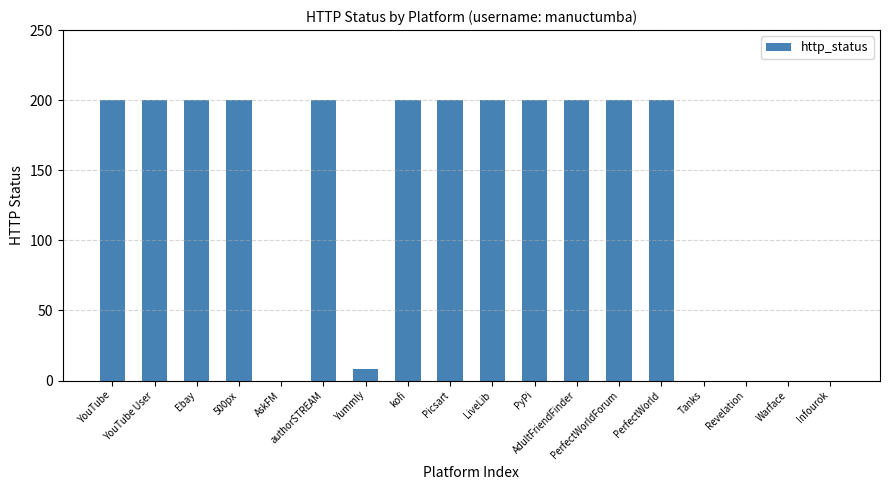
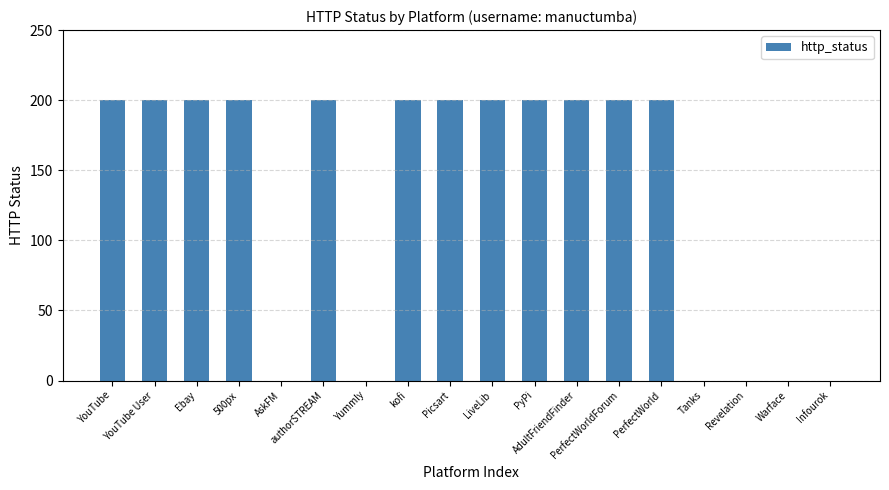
  {
    "YouTube": 200,
    "YouTube User": 200,
    "Ebay": 200,
    "500px": 200,
    "AskFM": 0,
    "authorSTREAM": 200,
-   "Yummly": 8,
+   "Yummly": 0,
    "kofi": 200,
    "Picsart": 200,
    "LiveLib": 200,
    "PyPi": 200,
    "AdultFriendFinder": 200,
    "PerfectWorldForum": 200,
    "PerfectWorld": 200,
    "Tanks": 0,
    "Revelation": 0,
    "Warface": 0,
    "Infourok": 0
  }
